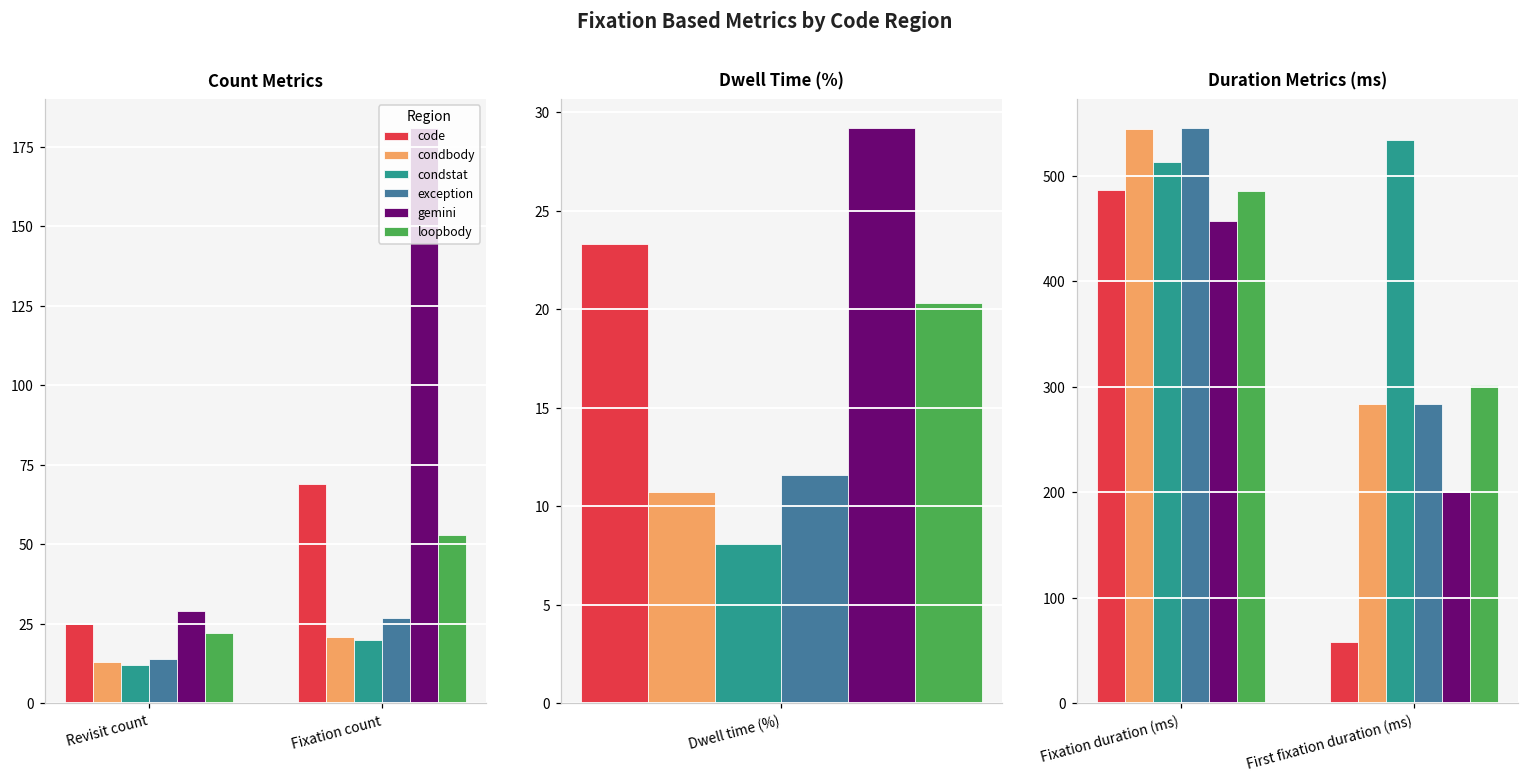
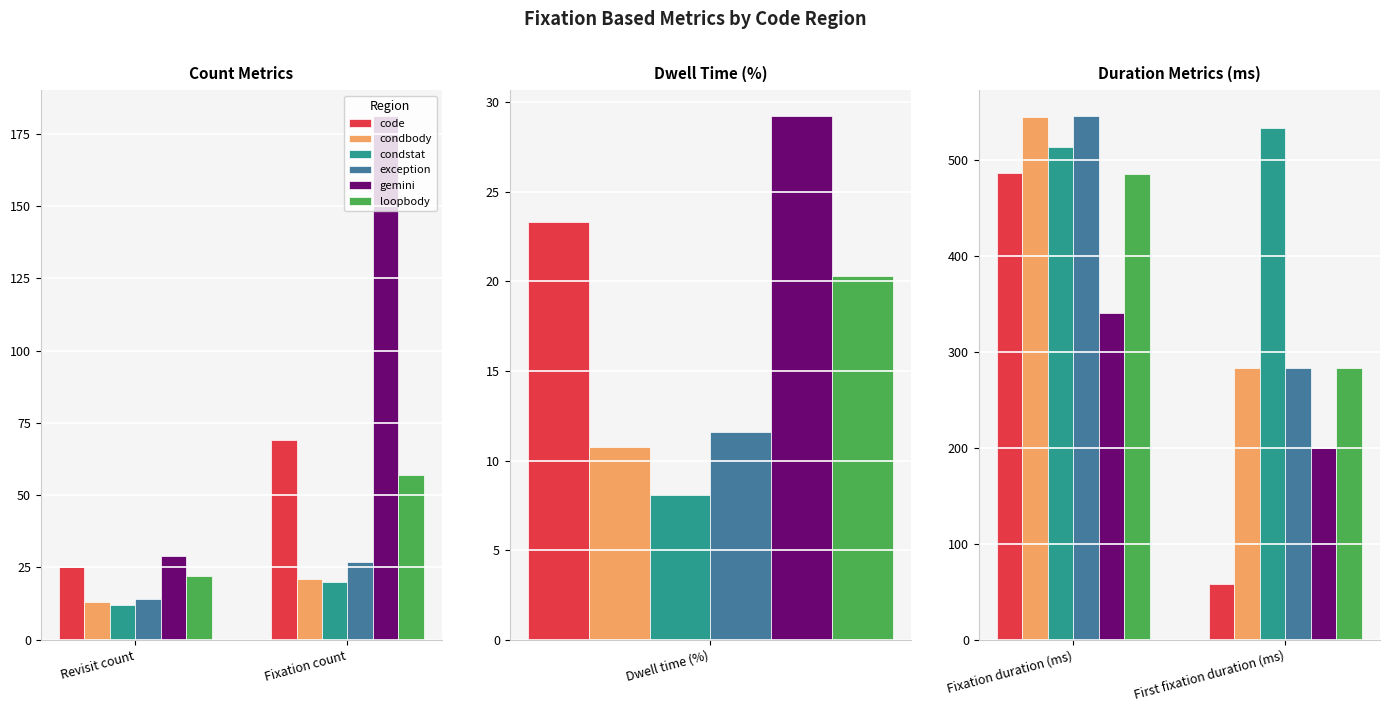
  {
    "Count Metrics": {
      "code": {
        "Revisit count": 25,
        "Fixation count": 69
      },
      "condbody": {
        "Revisit count": 13,
        "Fixation count": 21
      },
      "gemini": {
        "Revisit count": 29
      },
      "loopbody": {
        "Revisit count": 22,
-       "Fixation count": 53
+       "Fixation count": 57
      }
    },
    "Duration Metrics (ms)": {
      "code": {
        "Fixation duration (ms)": 490,
        "First fixation duration (ms)": 60
      },
      "condbody": {
        "Fixation duration (ms)": 540,
        "First fixation duration (ms)": 280
      },
      "gemini": {
-       "Fixation duration (ms)": 460,
+       "Fixation duration (ms)": 340,
        "First fixation duration (ms)": 200
      },
      "loopbody": {
        "Fixation duration (ms)": 490,
-       "First fixation duration (ms)": 300
+       "First fixation duration (ms)": 280
      }
    }
  }
